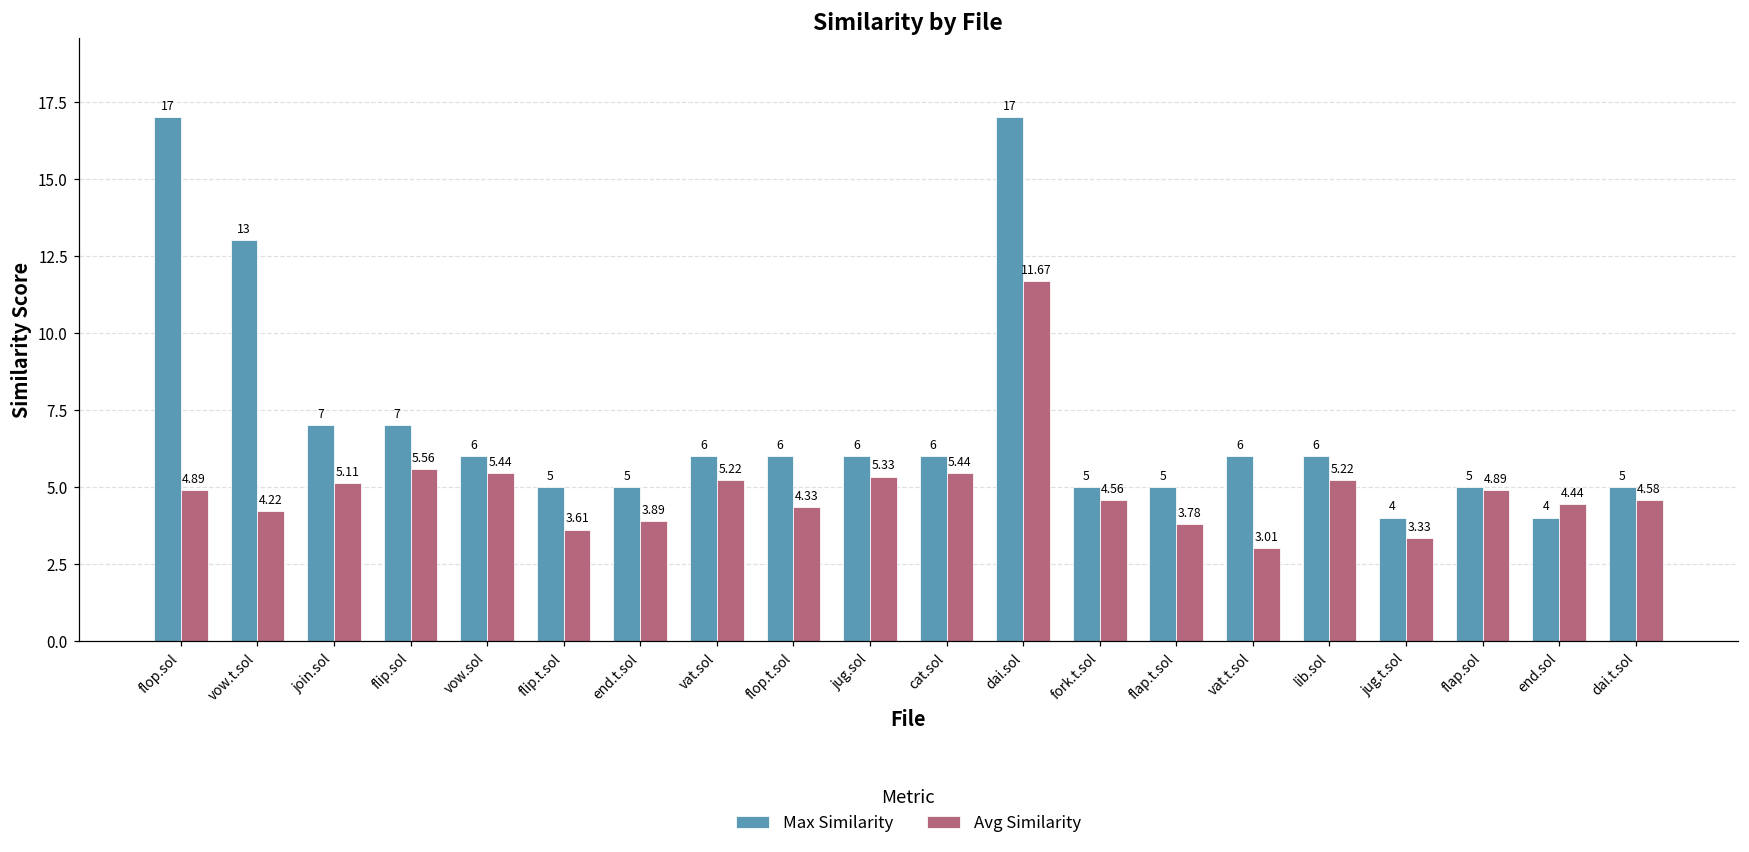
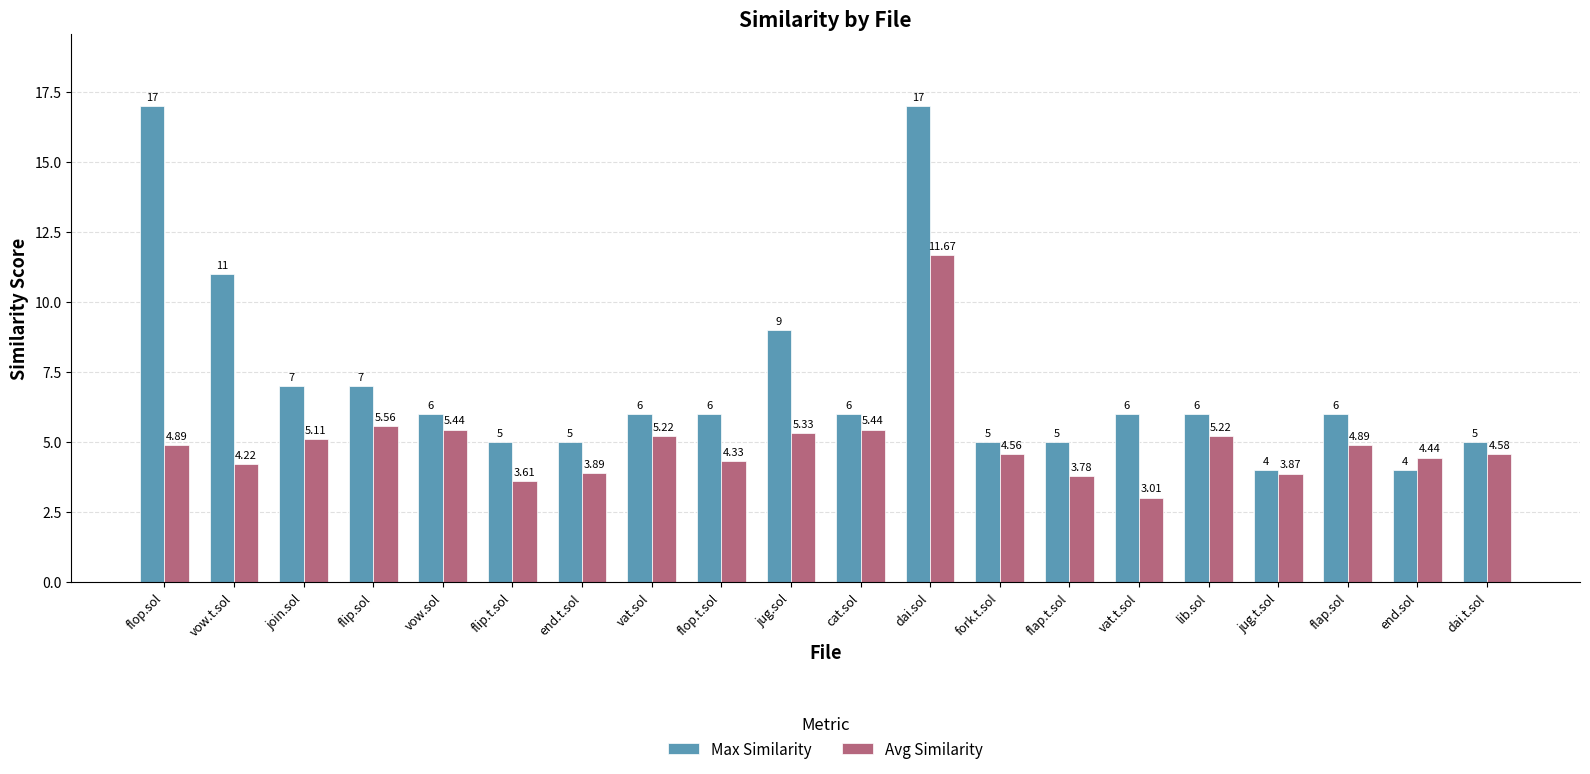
  {
    "Max Similarity": {
      "flop.sol": 17,
-     "vow.t.sol": 13,
+     "vow.t.sol": 11,
      "join.sol": 7,
      "flip.sol": 7,
      "vow.sol": 6,
      "flip.t.sol": 5,
      "end.t.sol": 5,
      "vat.sol": 6,
      "flop.t.sol": 6,
-     "jug.sol": 6,
+     "jug.sol": 9,
      "cat.sol": 6,
      "dai.sol": 17,
      "fork.t.sol": 5,
      "flap.t.sol": 5,
      "vat.t.sol": 6,
      "lib.sol": 6,
      "jug.t.sol": 4,
-     "flap.sol": 5,
+     "flap.sol": 6,
      "end.sol": 4,
      "dai.t.sol": 5
    },
    "Avg Similarity": {
      "flop.sol": 4.89,
      "vow.t.sol": 4.22,
      "join.sol": 5.11,
      "flip.sol": 5.56,
      "vow.sol": 5.44,
      "flip.t.sol": 3.61,
      "end.t.sol": 3.89,
      "vat.sol": 5.22,
      "flop.t.sol": 4.33,
      "jug.sol": 5.33,
      "cat.sol": 5.44,
      "dai.sol": 11.67,
      "fork.t.sol": 4.56,
      "flap.t.sol": 3.78,
      "vat.t.sol": 3.01,
      "lib.sol": 5.22,
-     "jug.t.sol": 3.33,
+     "jug.t.sol": 3.87,
      "flap.sol": 4.89,
      "end.sol": 4.44,
      "dai.t.sol": 4.58
    }
  }
